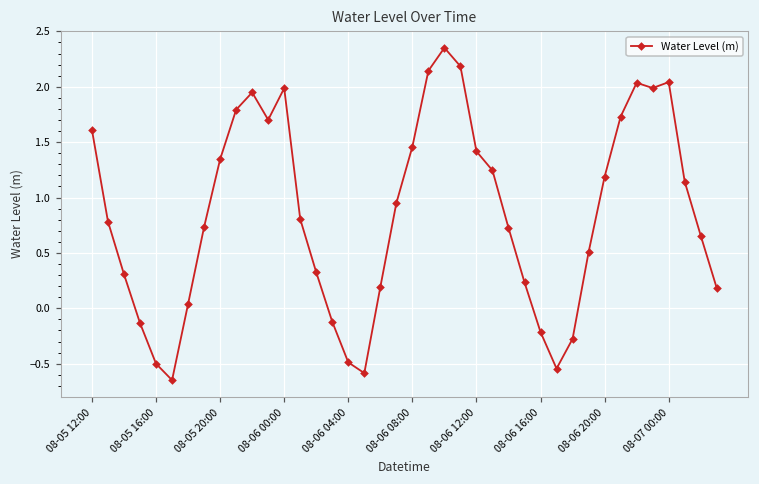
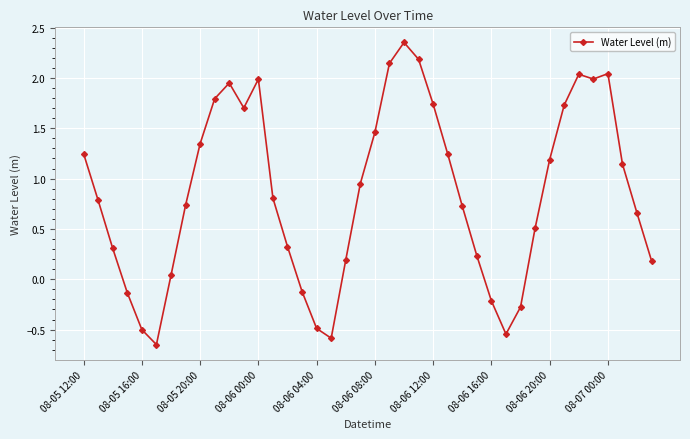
  {
-   "08-05 12:00": 1.61,
+   "08-05 12:00": 1.25,
    "08-05 16:00": -0.50,
    "08-05 20:00": 1.35,
    "08-06 00:00": 1.99,
    "08-06 04:00": -0.49,
    "08-06 08:00": 1.46,
-   "08-06 12:00": 1.42,
+   "08-06 12:00": 1.74,
    "08-06 16:00": -0.21,
    "08-06 20:00": 1.19,
    "08-07 00:00": 2.04
  }
